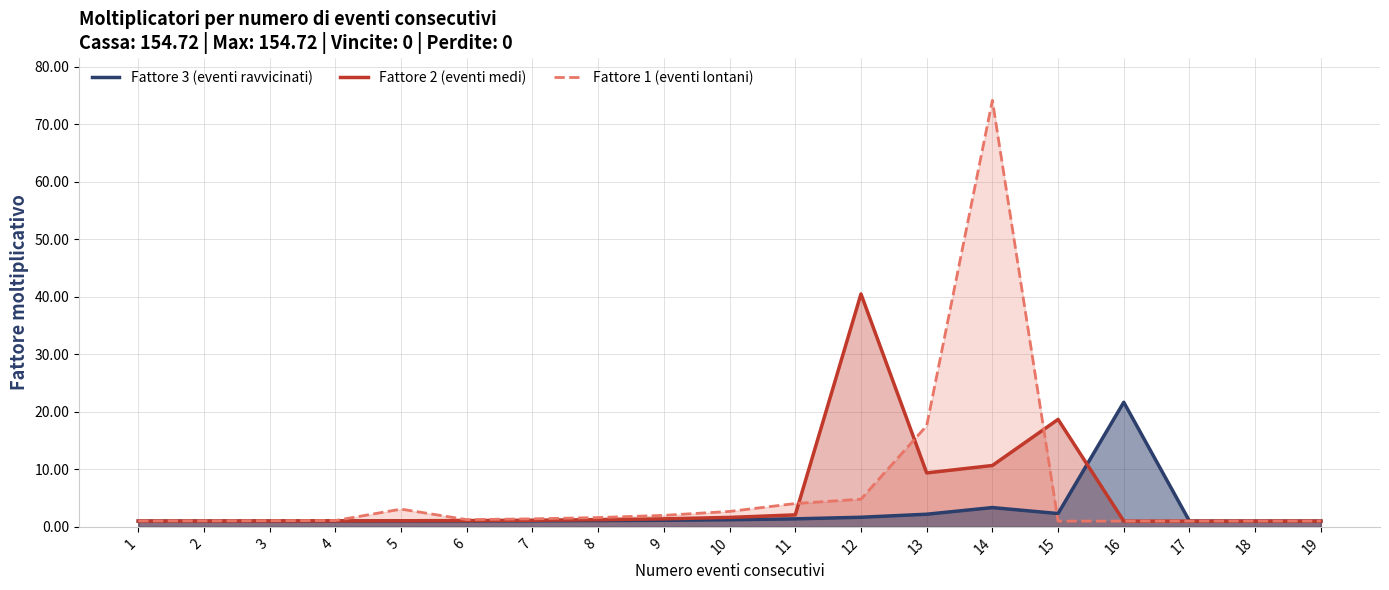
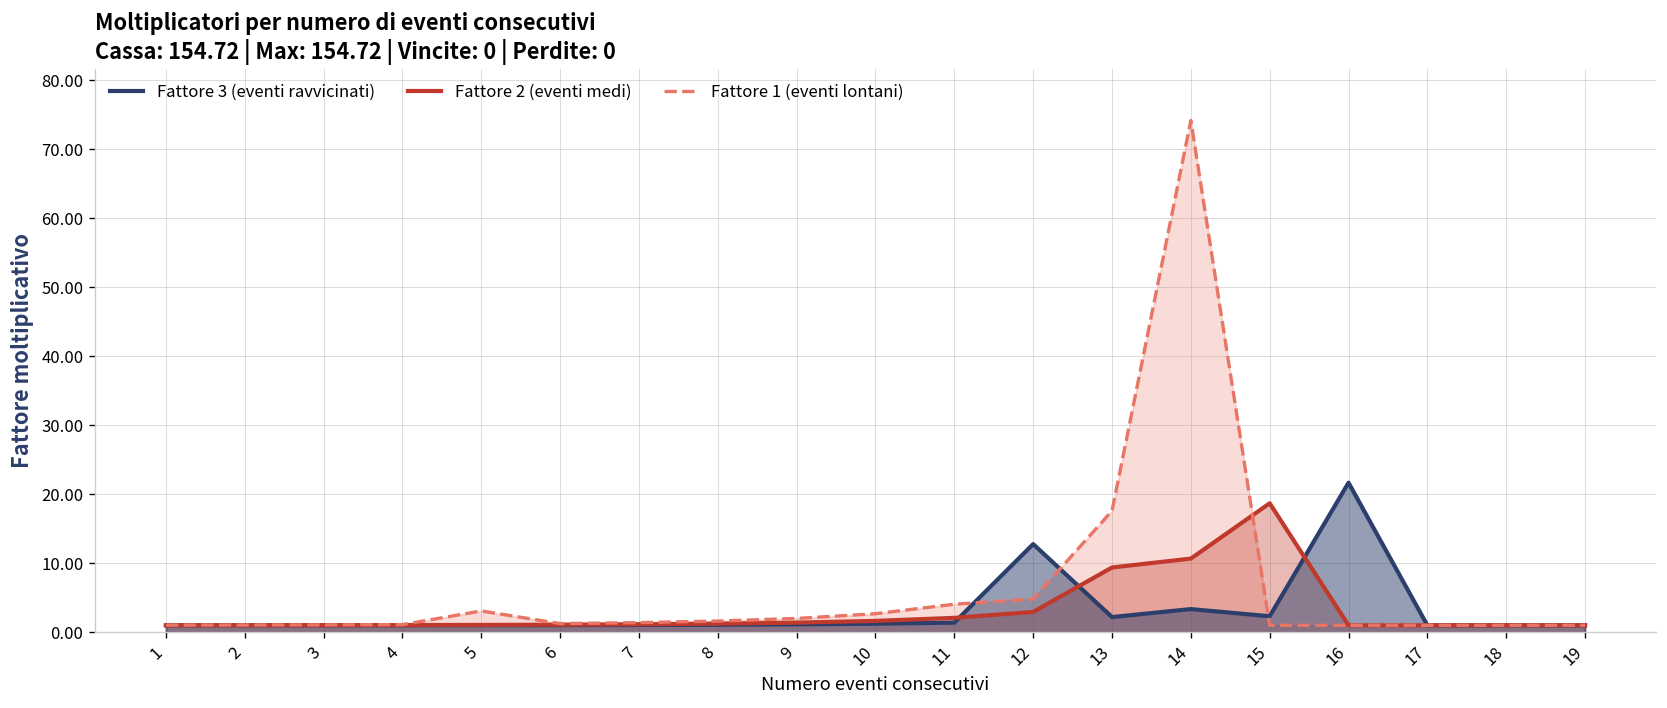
  {
    "Fattore 3 (eventi ravvicinati)": {
      "11": 1,
-     "12": 2,
+     "12": 13,
      "13": 2,
      "14": 3,
      "15": 2,
      "16": 22
    },
    "Fattore 2 (eventi medi)": {
      "11": 2,
-     "12": 41,
+     "12": 3,
      "13": 9,
      "14": 11,
      "15": 19
    },
    "Fattore 1 (eventi lontani)": {
      "5": 3,
      "9": 2,
      "10": 3,
      "11": 4,
      "12": 5,
      "13": 18,
      "14": 74,
      "15": 1
    }
  }
